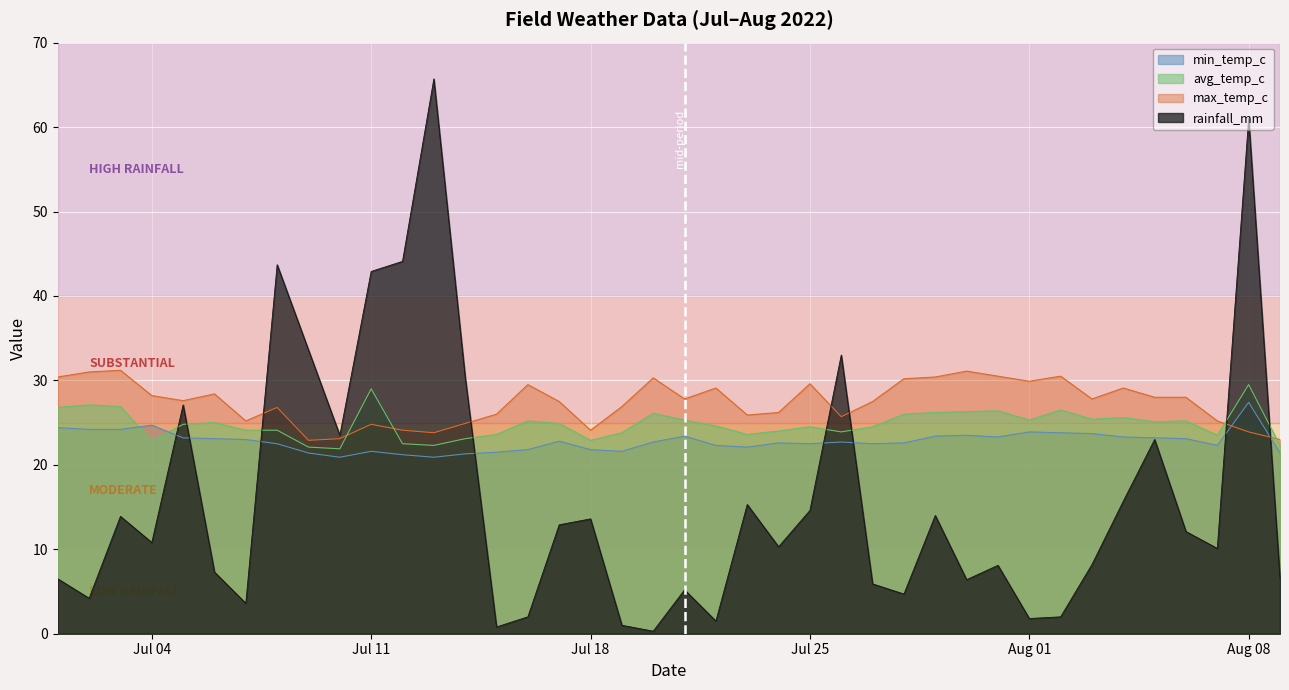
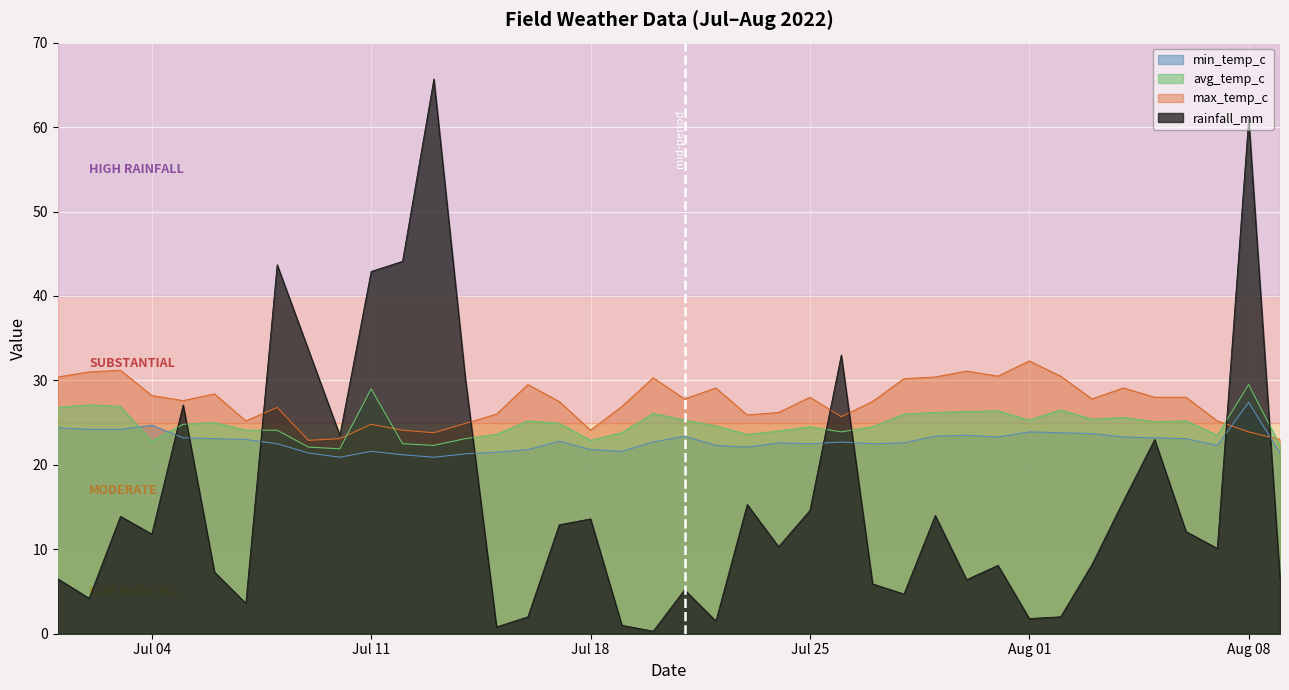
  {
    "min_temp_c": {
      "Jul 04": 25,
      "Jul 11": 22,
      "Jul 18": 22,
      "Jul 25": 23,
      "Aug 01": 24,
      "Aug 08": 27
    },
    "avg_temp_c": {
      "Jul 04": 23,
      "Jul 11": 29,
      "Jul 18": 23,
      "Jul 25": 25,
      "Aug 01": 25,
      "Aug 08": 30
    },
    "max_temp_c": {
      "Jul 04": 28,
      "Jul 11": 25,
      "Jul 18": 24,
-     "Jul 25": 30,
-     "Aug 01": 30,
+     "Jul 25": 28,
+     "Aug 01": 32,
      "Aug 08": 24
    },
    "rainfall_mm": {
-     "Jul 04": 11,
+     "Jul 04": 12,
      "Jul 11": 43,
      "Jul 18": 14,
      "Jul 25": 15,
      "Aug 01": 2
    }
  }
